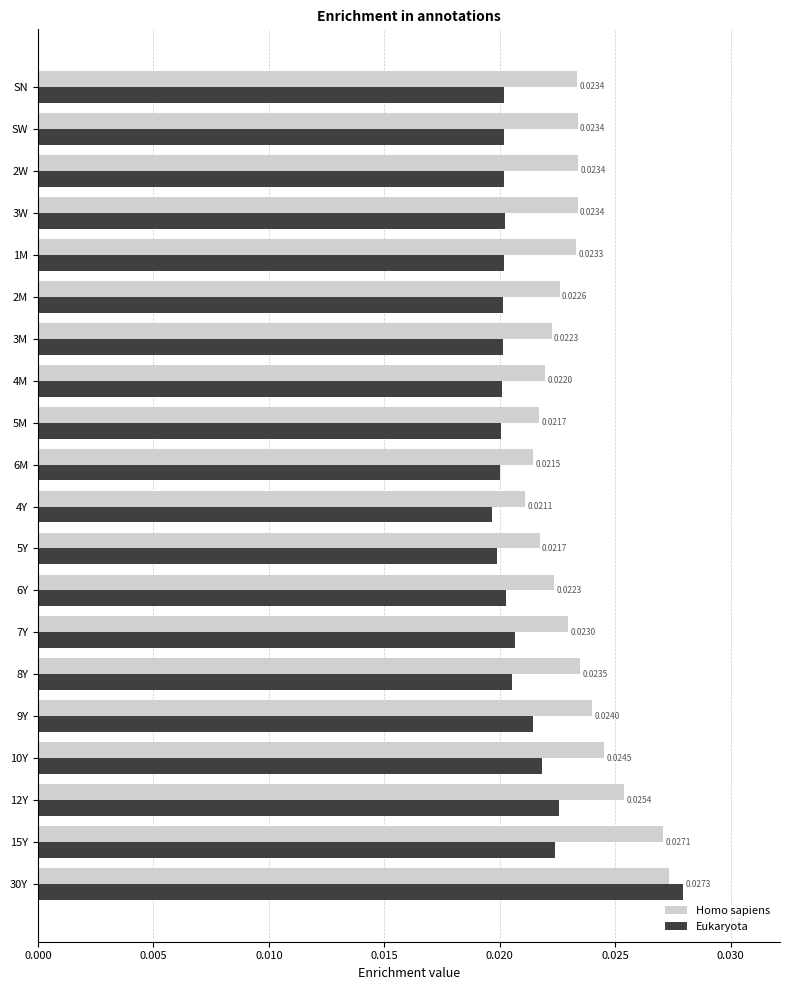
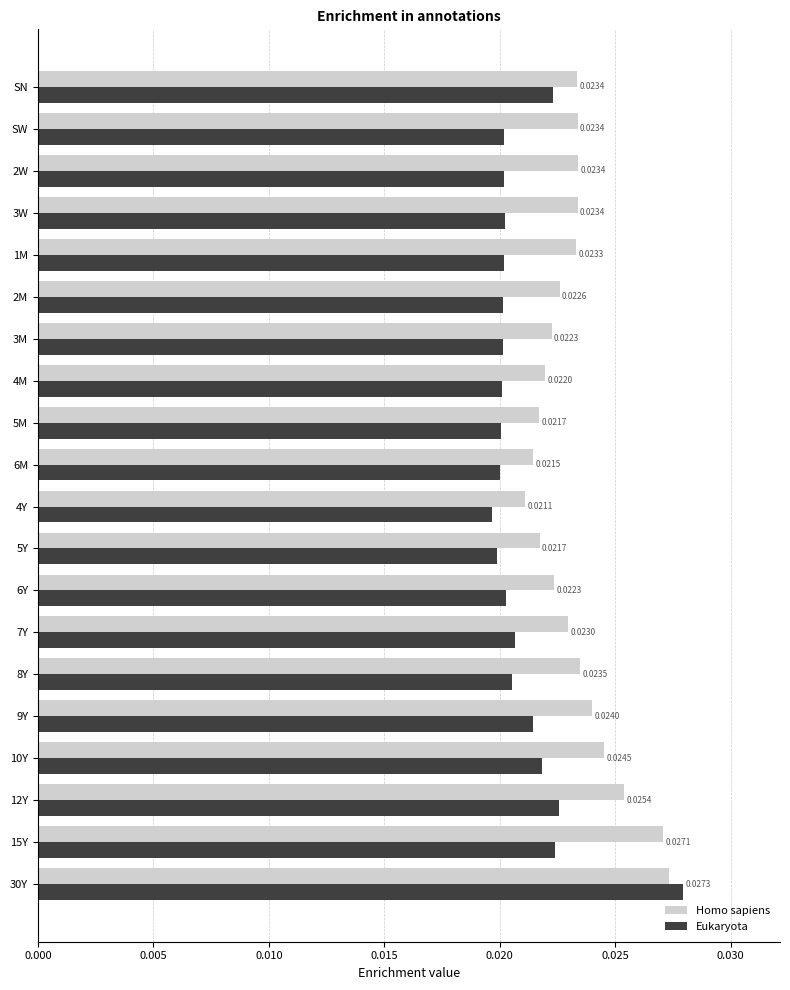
  {
    "Eukaryota": {
-     "SN": 0.0202,
+     "SN": 0.0223,
      "SW": 0.0202,
      "2W": 0.0202,
      "3W": 0.0202,
      "1M": 0.0202,
      "2M": 0.0201,
      "3M": 0.0201,
      "4M": 0.0201,
      "5M": 0.0200,
      "6M": 0.0200,
      "4Y": 0.0197,
      "5Y": 0.0199,
      "6Y": 0.0203,
      "7Y": 0.0207,
      "8Y": 0.0205,
      "9Y": 0.0215,
      "10Y": 0.0218,
      "12Y": 0.0226,
      "15Y": 0.0224
    },
    "Homo sapiens": {
      "SN": 0.0234,
      "SW": 0.0234,
      "2W": 0.0234,
      "3W": 0.0234,
      "1M": 0.0233,
      "2M": 0.0226,
      "3M": 0.0223,
      "4M": 0.0220,
      "5M": 0.0217,
      "6M": 0.0215,
      "4Y": 0.0211,
      "5Y": 0.0217,
      "6Y": 0.0223,
      "7Y": 0.0230,
      "8Y": 0.0235,
      "9Y": 0.0240,
      "10Y": 0.0245,
      "12Y": 0.0254,
      "15Y": 0.0271,
      "30Y": 0.0273
    }
  }
